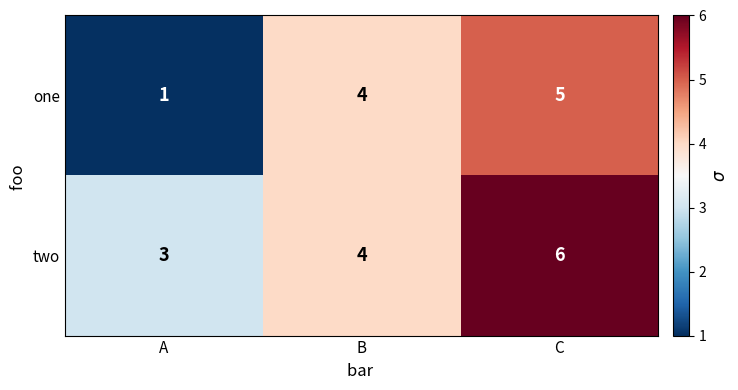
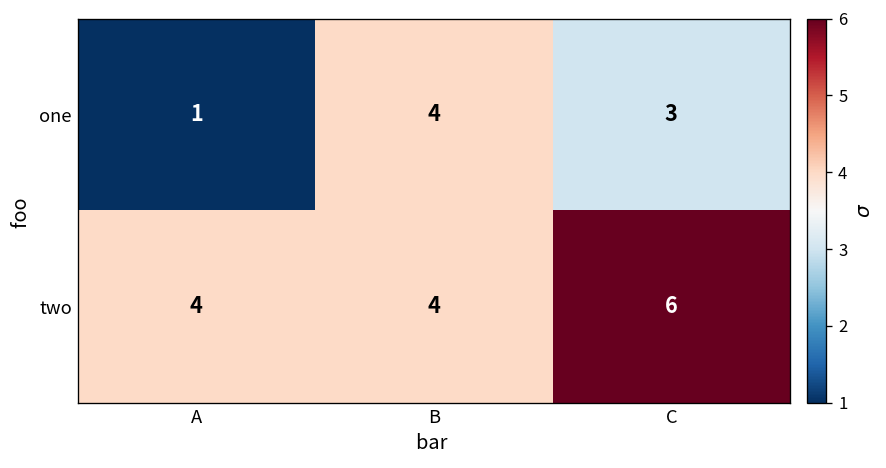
  {
    "one": {
      "A": 1,
      "B": 4,
-     "C": 5
+     "C": 3
    },
    "two": {
-     "A": 3,
+     "A": 4,
      "B": 4,
      "C": 6
    }
  }
